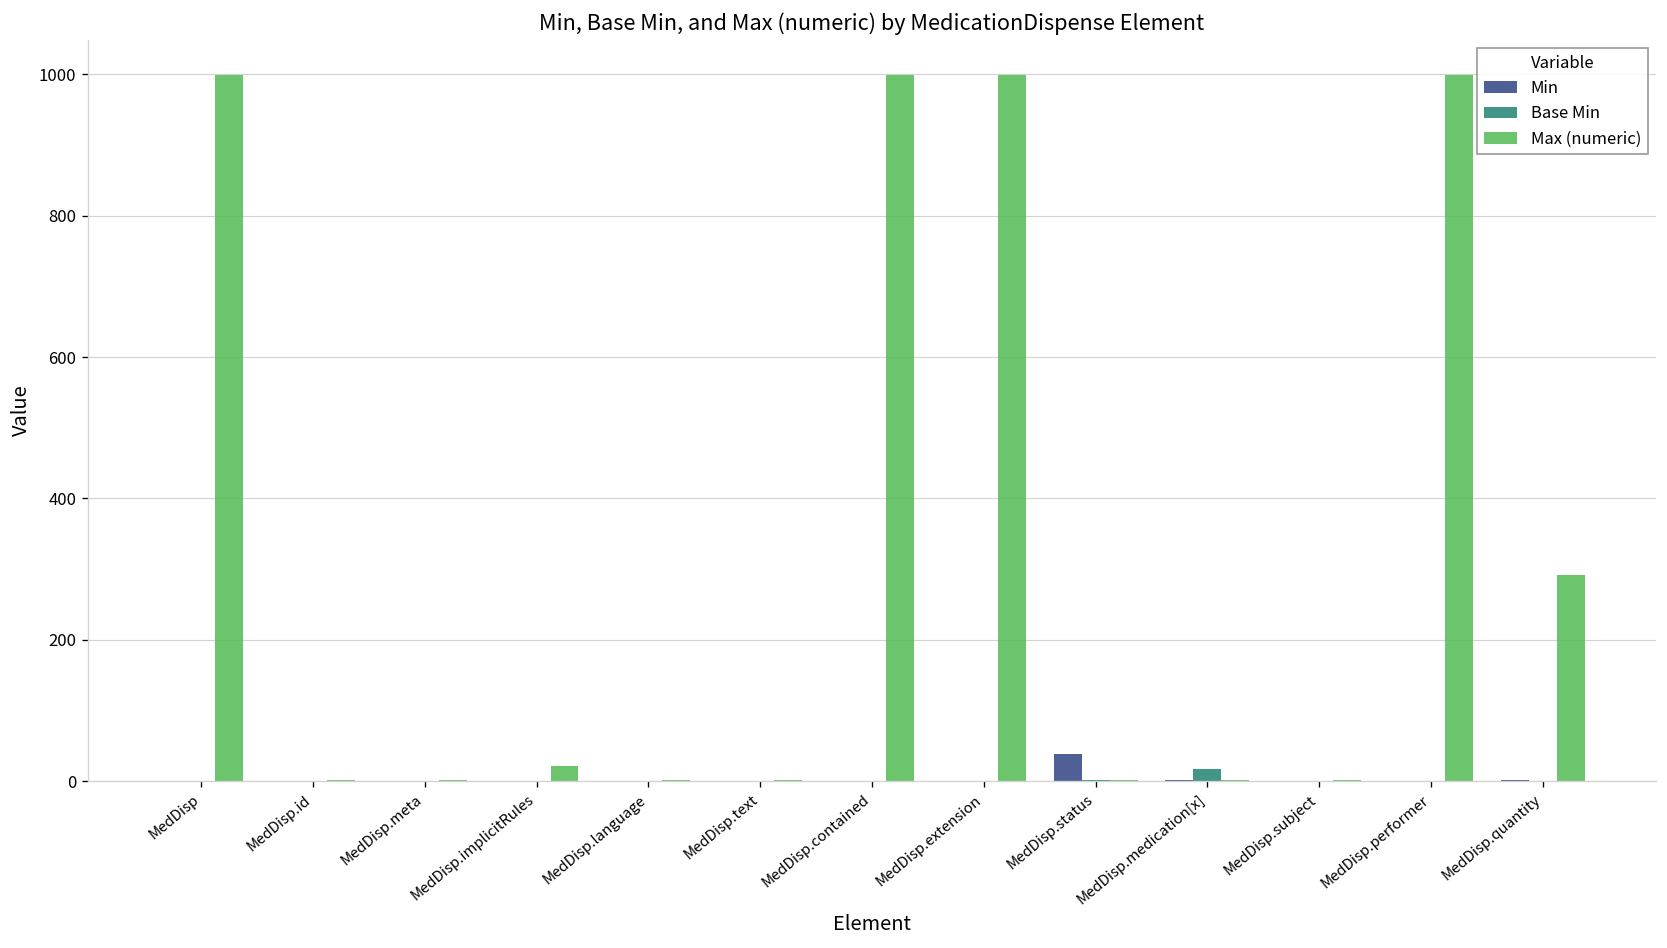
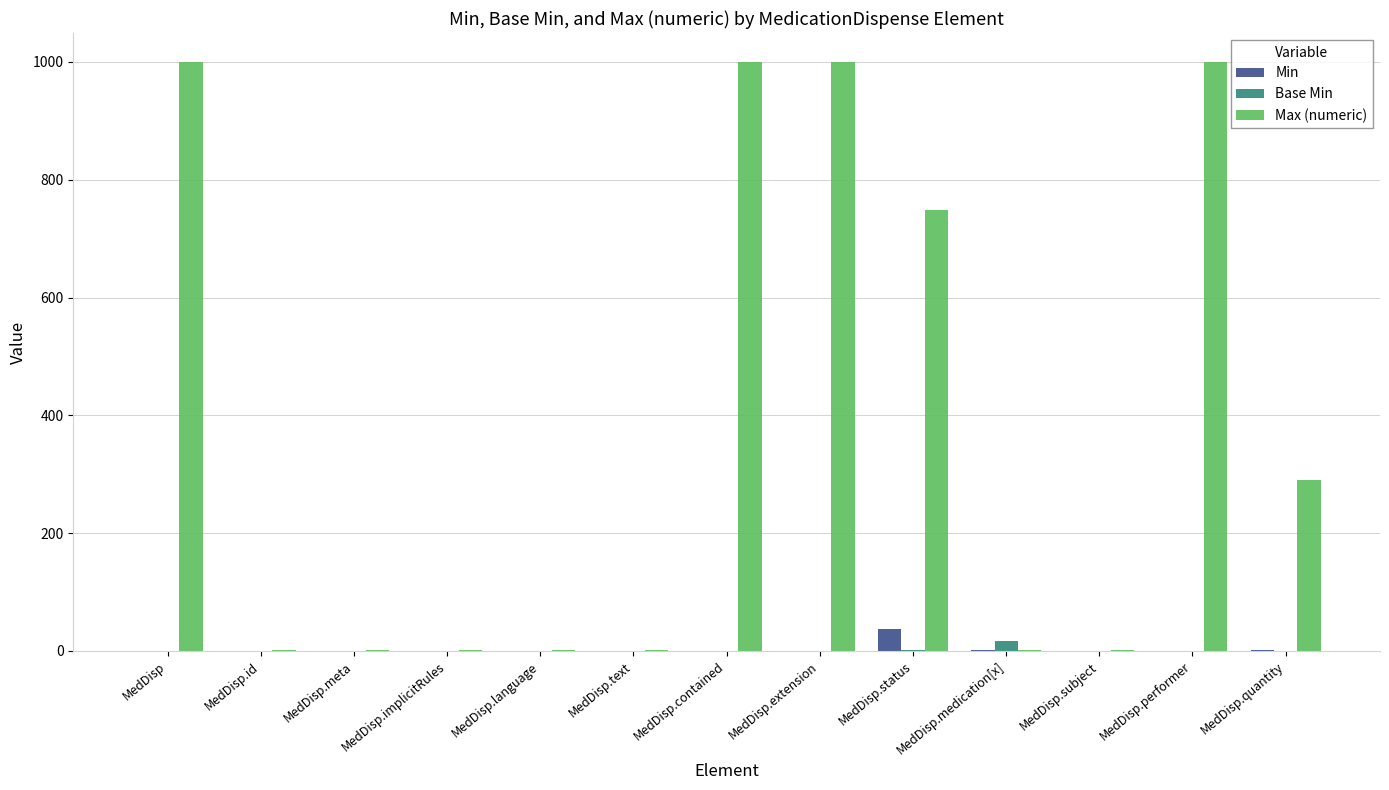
  {
    "Min": {
      "MedDisp": 0,
      "MedDisp.id": 0,
      "MedDisp.meta": 0,
      "MedDisp.implicitRules": 0,
      "MedDisp.language": 0,
      "MedDisp.text": 0,
      "MedDisp.contained": 0,
      "MedDisp.extension": 0,
      "MedDisp.status": 40,
      "MedDisp.subject": 0,
      "MedDisp.performer": 0
    },
    "Base Min": {
      "MedDisp": 0,
      "MedDisp.id": 0,
      "MedDisp.meta": 0,
      "MedDisp.implicitRules": 0,
      "MedDisp.language": 0,
      "MedDisp.text": 0,
      "MedDisp.contained": 0,
      "MedDisp.extension": 0,
      "MedDisp.medication[x]": 20,
      "MedDisp.subject": 0,
      "MedDisp.performer": 0,
      "MedDisp.quantity": 0
    },
    "Max (numeric)": {
      "MedDisp": 1000,
-     "MedDisp.implicitRules": 20,
+     "MedDisp.implicitRules": 0,
      "MedDisp.contained": 1000,
      "MedDisp.extension": 1000,
-     "MedDisp.status": 0,
+     "MedDisp.status": 750,
      "MedDisp.performer": 1000,
      "MedDisp.quantity": 290
    }
  }
